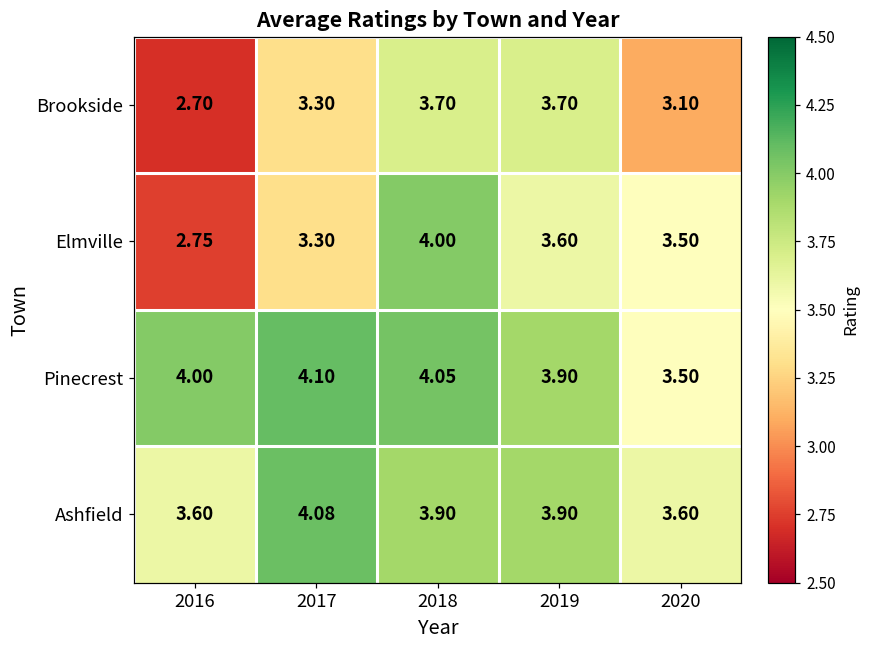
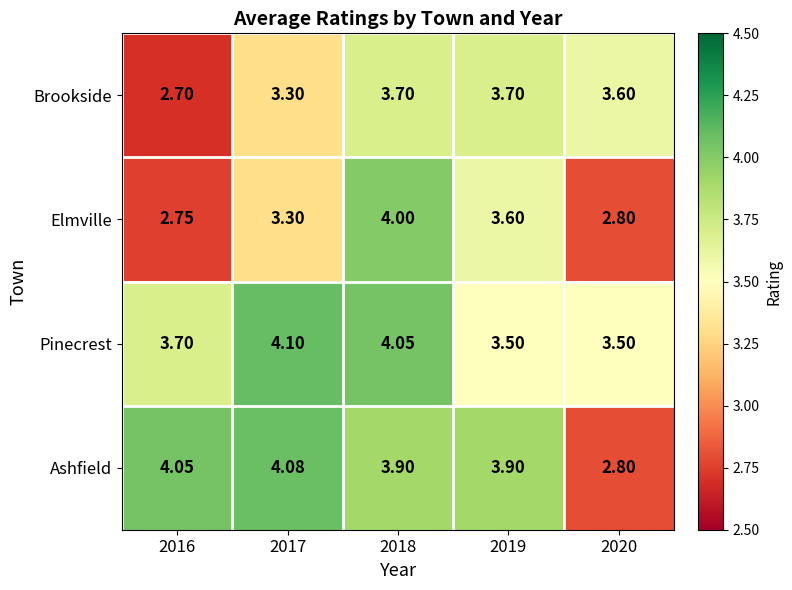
  {
    "Brookside": {
      "2016": 2.70,
      "2017": 3.30,
      "2018": 3.70,
      "2019": 3.70,
-     "2020": 3.10
+     "2020": 3.60
    },
    "Elmville": {
      "2016": 2.75,
      "2017": 3.30,
      "2018": 4.00,
      "2019": 3.60,
-     "2020": 3.50
+     "2020": 2.80
    },
    "Pinecrest": {
-     "2016": 4.00,
+     "2016": 3.70,
      "2017": 4.10,
      "2018": 4.05,
-     "2019": 3.90,
+     "2019": 3.50,
      "2020": 3.50
    },
    "Ashfield": {
-     "2016": 3.60,
+     "2016": 4.05,
      "2017": 4.08,
      "2018": 3.90,
      "2019": 3.90,
-     "2020": 3.60
+     "2020": 2.80
    }
  }
